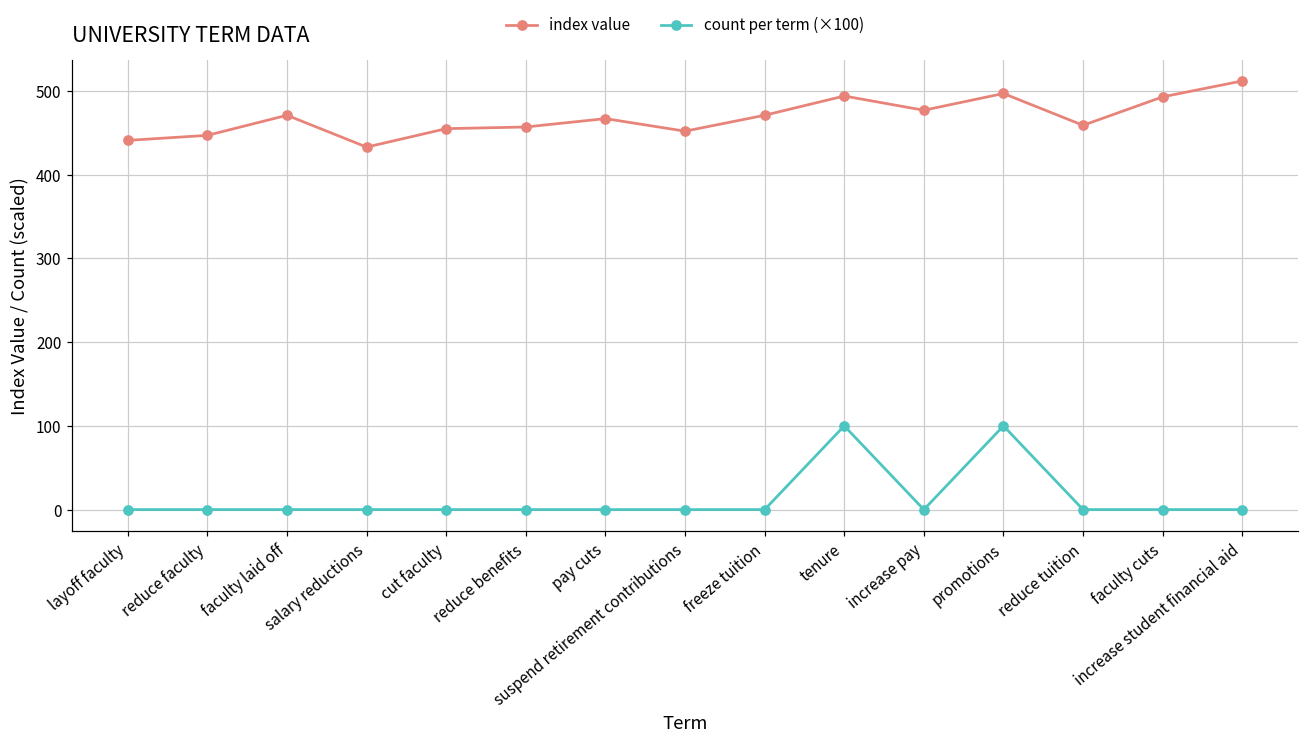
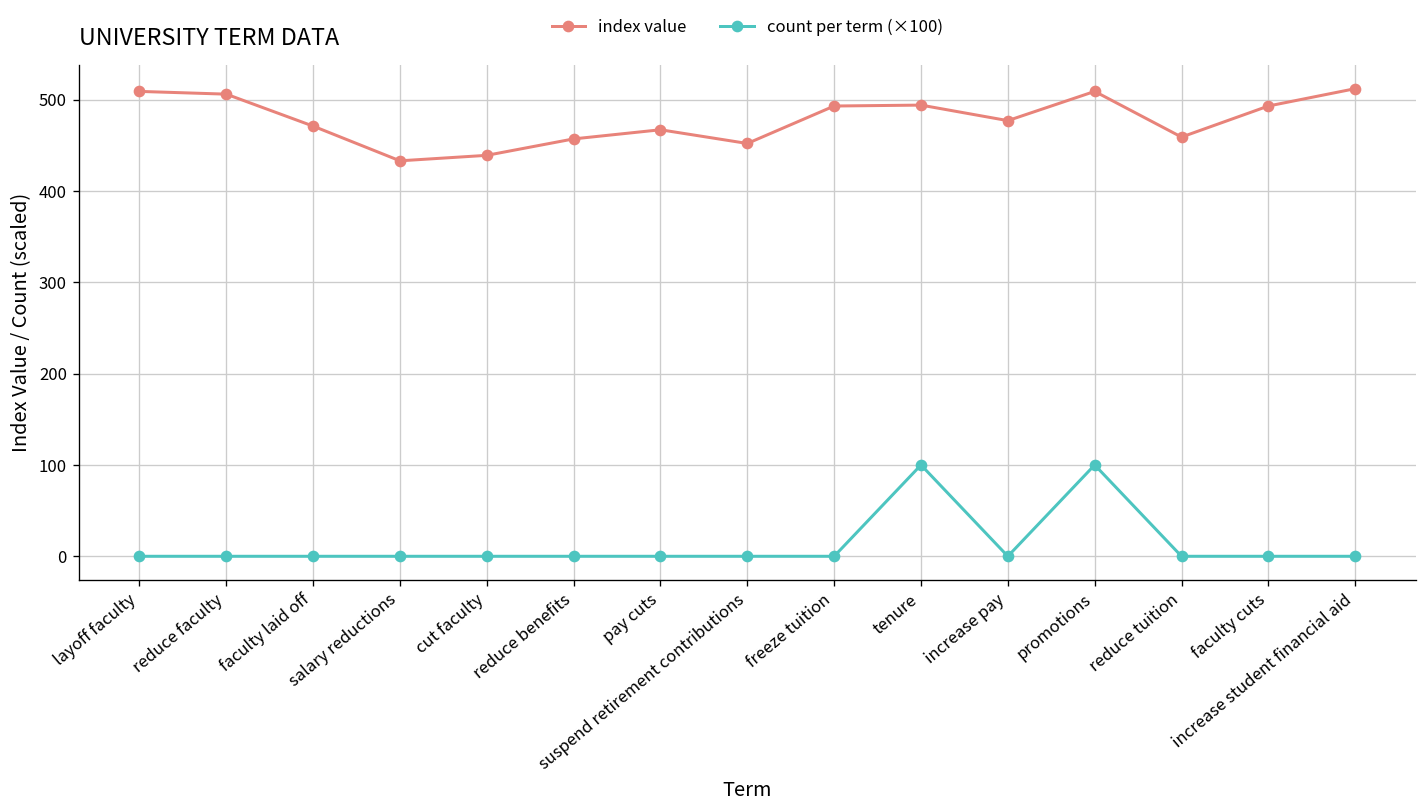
  {
    "index value": {
-     "layoff faculty": 440,
-     "reduce faculty": 450,
+     "layoff faculty": 510,
+     "reduce faculty": 510,
      "faculty laid off": 470,
      "salary reductions": 430,
-     "cut faculty": 460,
+     "cut faculty": 440,
      "reduce benefits": 460,
      "pay cuts": 470,
      "suspend retirement contributions": 450,
-     "freeze tuition": 470,
+     "freeze tuition": 490,
      "tenure": 490,
      "increase pay": 480,
-     "promotions": 500,
+     "promotions": 510,
      "reduce tuition": 460,
      "faculty cuts": 490,
      "increase student financial aid": 510
    },
    "count per term (×100)": {
      "layoff faculty": 0,
      "reduce faculty": 0,
      "faculty laid off": 0,
      "salary reductions": 0,
      "cut faculty": 0,
      "reduce benefits": 0,
      "pay cuts": 0,
      "suspend retirement contributions": 0,
      "freeze tuition": 0,
      "tenure": 100,
      "increase pay": 0,
      "promotions": 100,
      "reduce tuition": 0,
      "faculty cuts": 0,
      "increase student financial aid": 0
    }
  }
